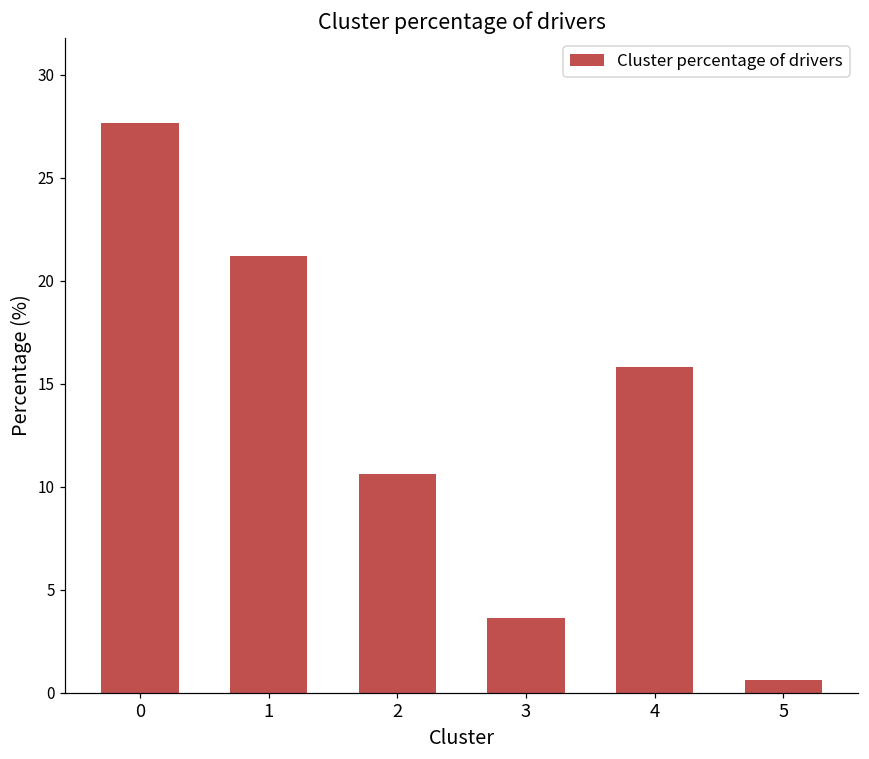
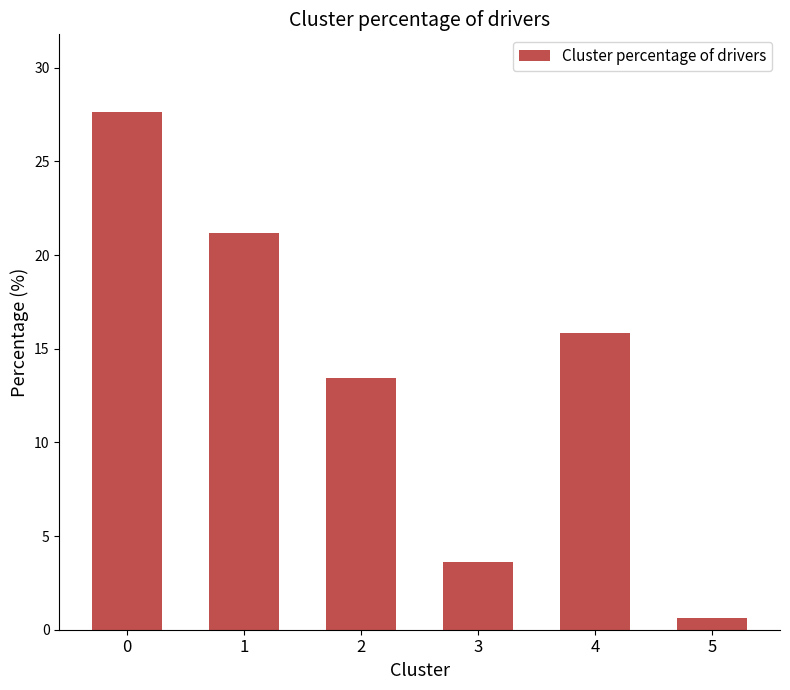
  {
    "0": 27.6,
    "1": 21.2,
-   "2": 10.6,
+   "2": 13.4,
    "3": 3.6,
    "4": 15.8,
    "5": 0.6
  }
